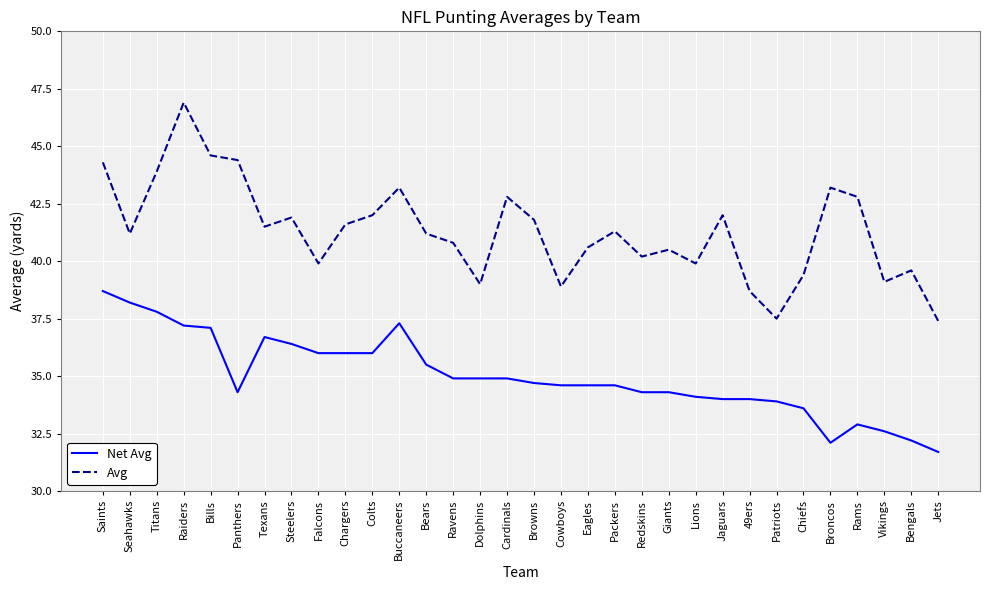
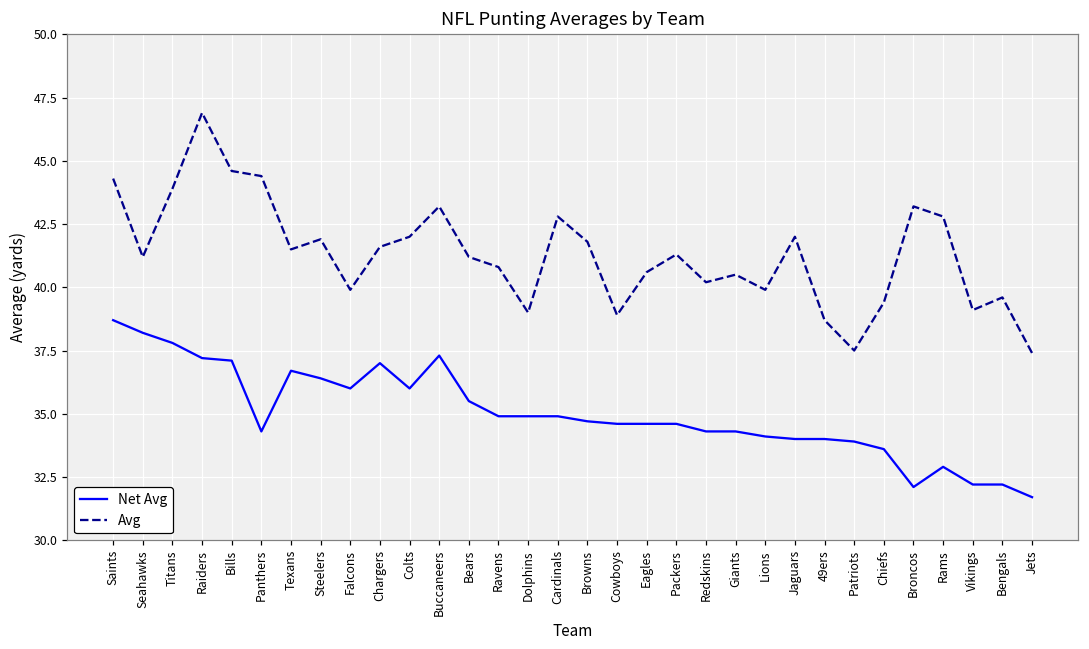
  {
    "Net Avg": {
      "Saints": 38.7,
      "Seahawks": 38.2,
      "Titans": 37.8,
      "Raiders": 37.2,
      "Bills": 37.1,
      "Panthers": 34.3,
      "Texans": 36.7,
      "Steelers": 36.4,
      "Falcons": 36.0,
-     "Chargers": 36,
+     "Chargers": 37,
      "Colts": 36.0,
      "Buccaneers": 37.3,
      "Bears": 35.5,
      "Ravens": 34.9,
      "Dolphins": 34.9,
      "Cardinals": 34.9,
      "Browns": 34.7,
      "Cowboys": 34.6,
      "Eagles": 34.6,
      "Packers": 34.6,
      "Redskins": 34.3,
      "Giants": 34.3,
      "Lions": 34.1,
      "Jaguars": 34.0,
      "49ers": 34.0,
      "Patriots": 33.9,
      "Chiefs": 33.6,
      "Broncos": 32.1,
      "Rams": 32.9,
-     "Vikings": 32.6,
+     "Vikings": 32.2,
      "Bengals": 32.2,
      "Jets": 31.7
    },
    "Avg": {
      "Saints": 44.3,
      "Seahawks": 41.2,
      "Titans": 43.9,
      "Raiders": 46.9,
      "Bills": 44.6,
      "Panthers": 44.4,
      "Texans": 41.5,
      "Steelers": 41.9,
      "Falcons": 39.9,
      "Chargers": 41.6,
      "Colts": 42.0,
      "Buccaneers": 43.2,
      "Bears": 41.2,
      "Ravens": 40.8,
      "Dolphins": 39.0,
      "Cardinals": 42.8,
      "Browns": 41.8,
      "Cowboys": 38.9,
      "Eagles": 40.6,
      "Packers": 41.3,
      "Redskins": 40.2,
      "Giants": 40.5,
      "Lions": 39.9,
      "Jaguars": 42.0,
      "49ers": 38.7,
      "Patriots": 37.5,
      "Chiefs": 39.4,
      "Broncos": 43.2,
      "Rams": 42.8,
      "Vikings": 39.1,
      "Bengals": 39.6,
      "Jets": 37.4
    }
  }
